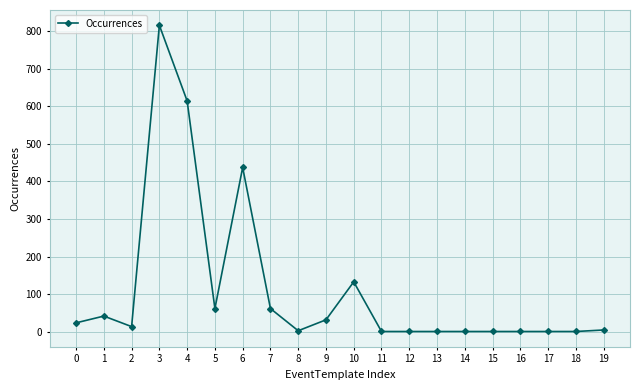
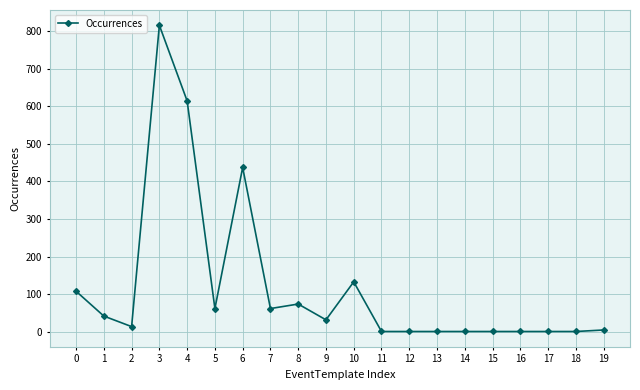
  {
-   "0": 20,
+   "0": 110,
    "1": 40,
    "2": 10,
    "3": 820,
    "4": 610,
    "5": 60,
    "6": 440,
    "7": 60,
-   "8": 0,
+   "8": 70,
    "9": 30,
    "10": 130,
    "11": 0,
    "12": 0,
    "13": 0,
    "14": 0,
    "15": 0,
    "16": 0,
    "17": 0,
    "18": 0,
    "19": 10
  }
